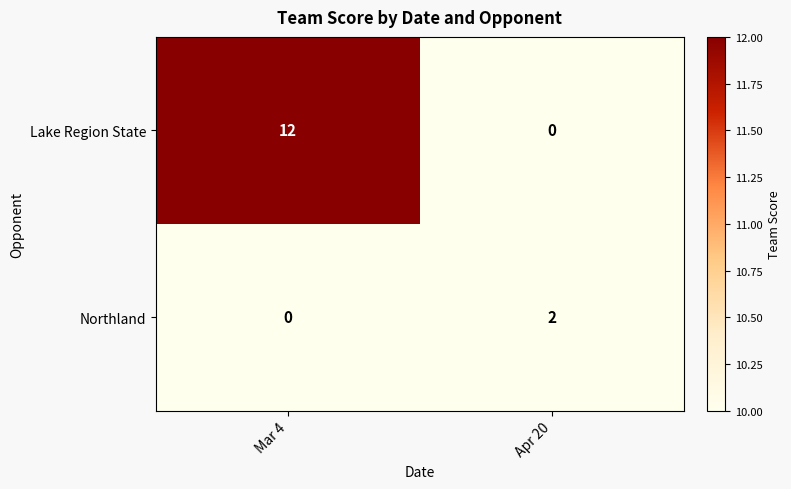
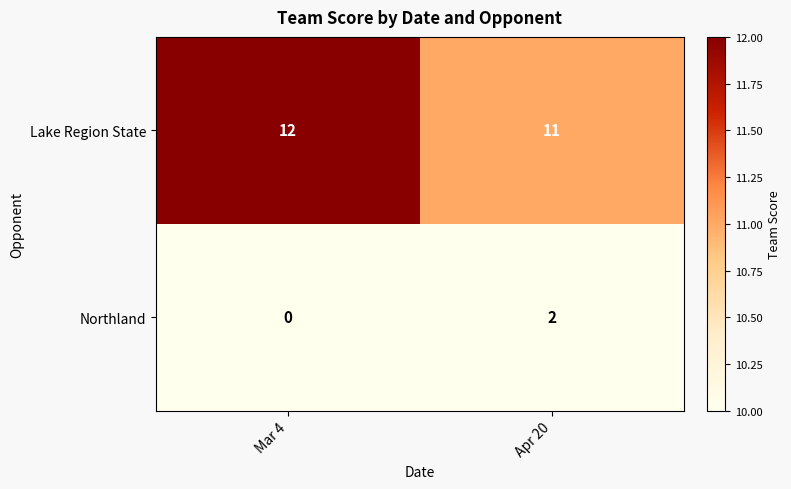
  {
    "Lake Region State": {
      "Mar 4": 12,
-     "Apr 20": 0
+     "Apr 20": 11
    },
    "Northland": {
      "Mar 4": 0,
      "Apr 20": 2
    }
  }
